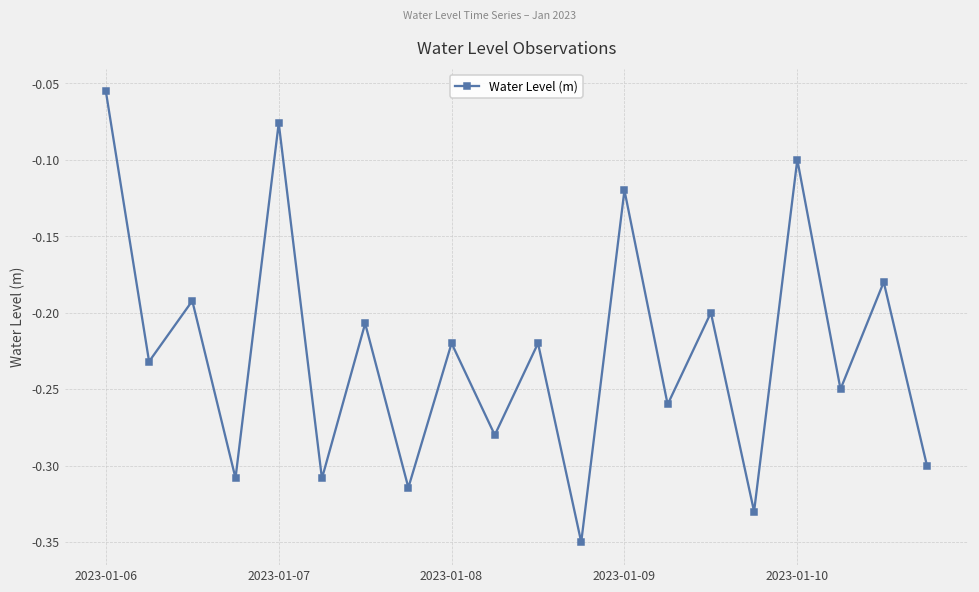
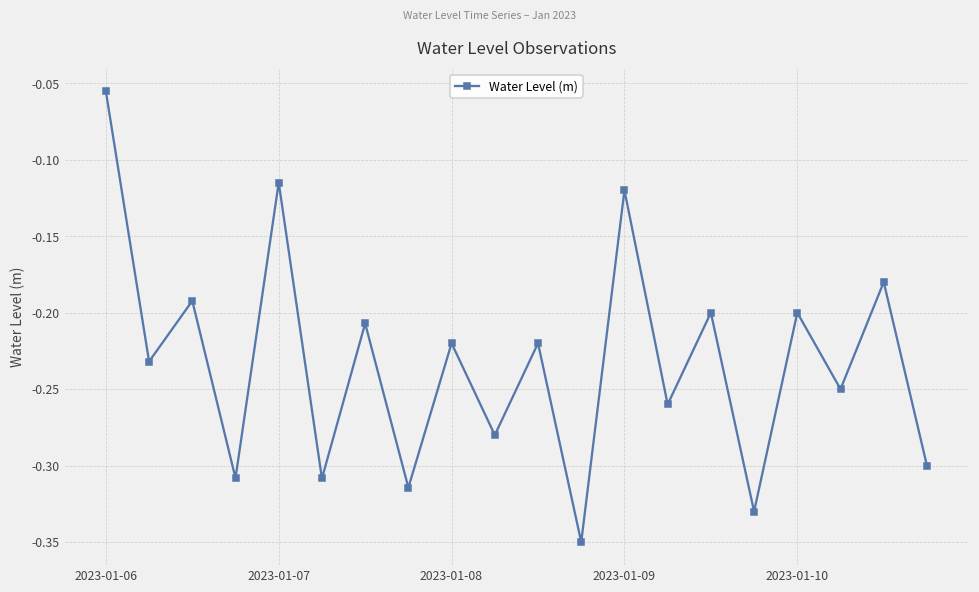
  {
    "2023-01-06": -0.055,
-   "2023-01-07": -0.076,
+   "2023-01-07": -0.115,
    "2023-01-08": -0.220,
    "2023-01-09": -0.120,
-   "2023-01-10": -0.1
+   "2023-01-10": -0.2
  }
